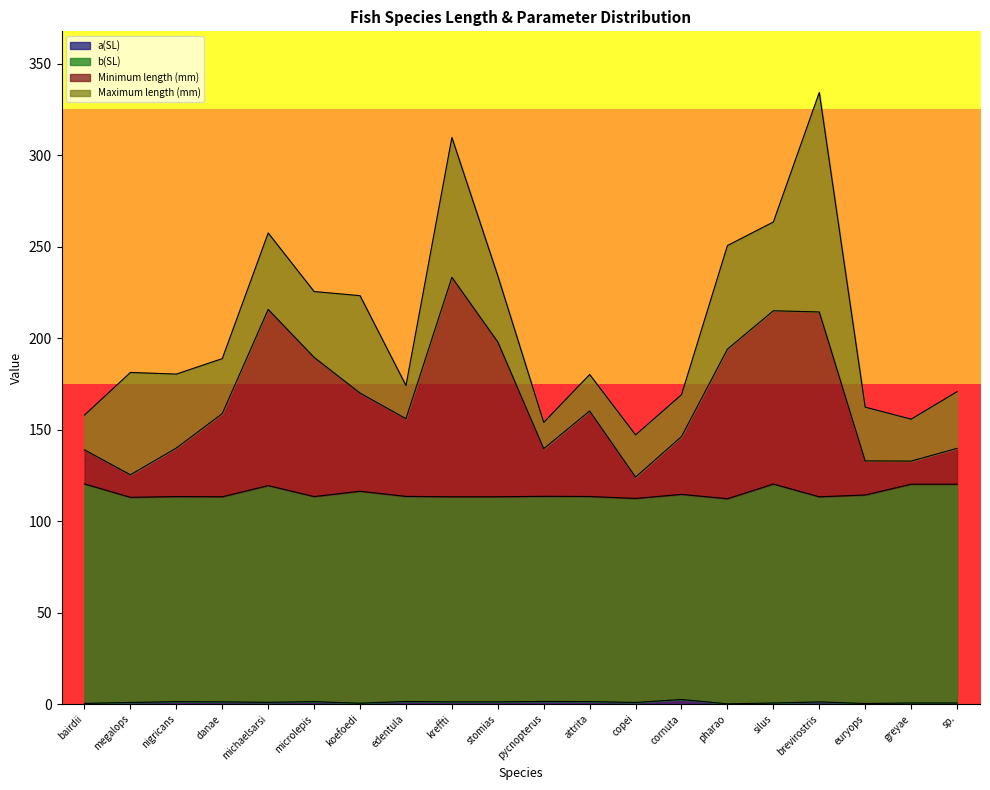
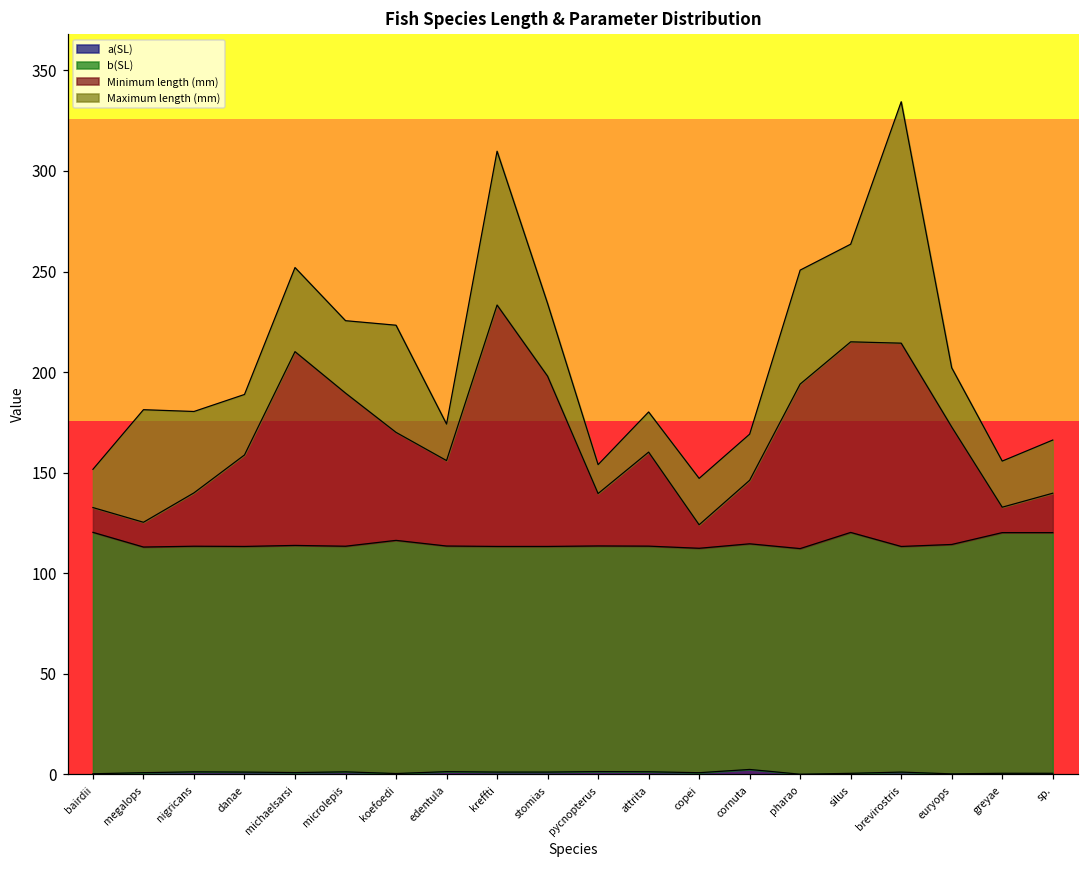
  {
    "a(SL)": {
      "bairdii": 0,
      "megalops": 1,
      "nigricans": 1,
      "danae": 1,
      "michaelsarsi": 1,
      "microlepis": 1,
      "koefoedi": 0,
      "edentula": 1,
      "kreffti": 1,
      "stomias": 1,
      "pycnopterus": 1,
      "attrita": 1,
      "copei": 1,
      "cornuta": 3,
      "pharao": 0,
      "silus": 1,
      "brevirostris": 1,
      "euryops": 0,
      "greyae": 1,
      "sp.": 1
    },
    "b(SL)": {
      "bairdii": 120,
      "megalops": 112,
      "nigricans": 112,
      "danae": 112,
-     "michaelsarsi": 119,
+     "michaelsarsi": 113,
      "microlepis": 112,
      "koefoedi": 116,
      "edentula": 112,
      "kreffti": 112,
      "stomias": 112,
      "pycnopterus": 112,
      "attrita": 112,
      "copei": 112,
      "cornuta": 112,
      "pharao": 112,
      "silus": 120,
      "brevirostris": 112,
      "euryops": 114,
      "greyae": 120,
      "sp.": 120
    },
    "Minimum length (mm)": {
-     "bairdii": 19,
+     "bairdii": 12,
      "megalops": 12,
      "nigricans": 27,
      "danae": 45,
      "michaelsarsi": 96,
      "microlepis": 76,
      "koefoedi": 54,
      "edentula": 42,
      "kreffti": 120,
      "stomias": 85,
      "pycnopterus": 26,
      "attrita": 47,
      "copei": 12,
      "cornuta": 32,
      "pharao": 82,
      "silus": 95,
      "brevirostris": 101,
-     "euryops": 19,
+     "euryops": 58,
      "greyae": 13,
      "sp.": 20
    },
    "Maximum length (mm)": {
      "bairdii": 19,
      "megalops": 56,
      "nigricans": 40,
      "danae": 30,
      "michaelsarsi": 42,
      "microlepis": 36,
      "koefoedi": 53,
      "edentula": 18,
      "kreffti": 76,
      "stomias": 36,
      "pycnopterus": 14,
      "attrita": 20,
      "copei": 23,
      "cornuta": 23,
      "pharao": 57,
      "silus": 49,
      "brevirostris": 120,
      "euryops": 29,
      "greyae": 23,
-     "sp.": 31
+     "sp.": 26
    }
  }
